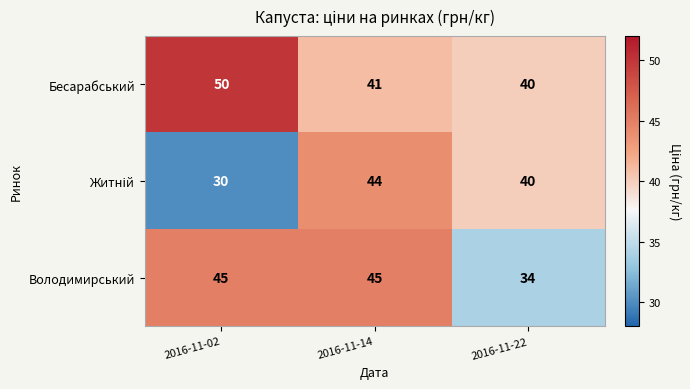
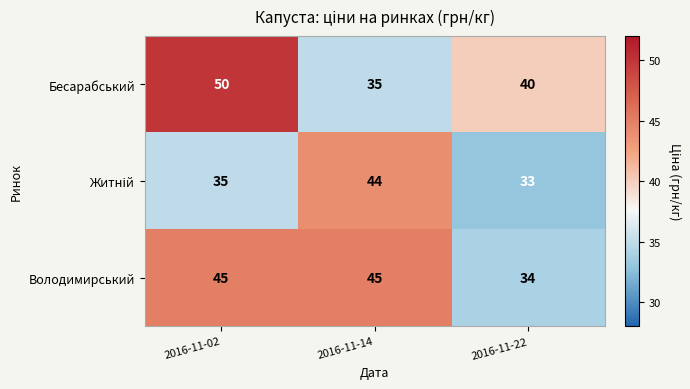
  {
    "Бесарабський": {
      "2016-11-02": 50,
-     "2016-11-14": 41,
+     "2016-11-14": 35,
      "2016-11-22": 40
    },
    "Житній": {
-     "2016-11-02": 30,
+     "2016-11-02": 35,
      "2016-11-14": 44,
-     "2016-11-22": 40
+     "2016-11-22": 33
    },
    "Володимирський": {
      "2016-11-02": 45,
      "2016-11-14": 45,
      "2016-11-22": 34
    }
  }
